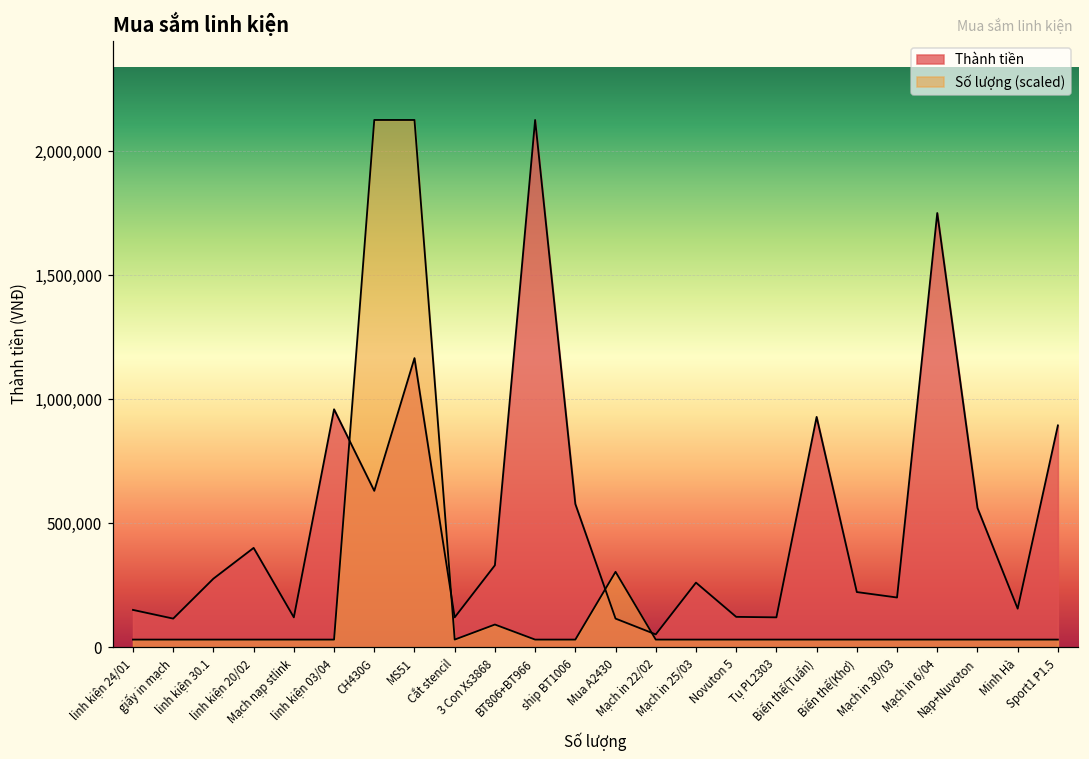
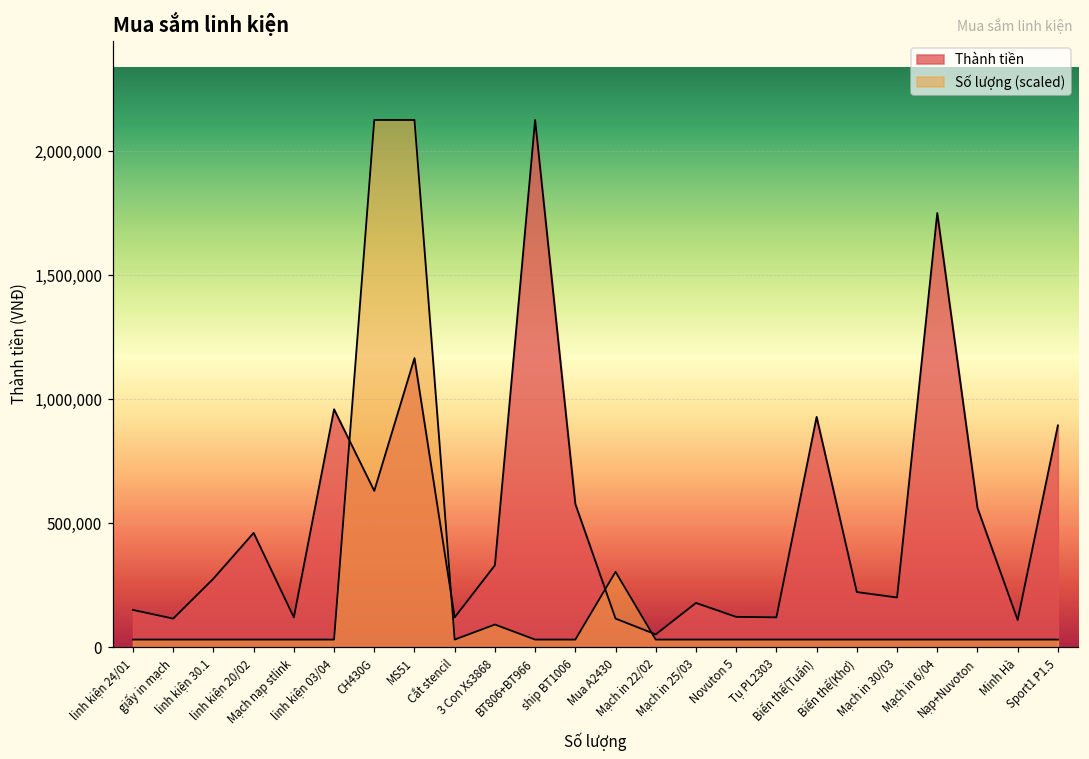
  {
    "Thành tiền": {
      "linh kiện 24/01": "150,000",
      "giấy in mạch": "120,000",
      "linh kiện 30.1": "280,000",
-     "linh kiện 20/02": "400,000",
+     "linh kiện 20/02": "460,000",
      "Mạch nạp stlink": "120,000",
      "linh kiện 03/04": "960,000",
      "CH430G": "630,000",
      "MS51": "1,160,000",
      "Cắt stencil": "120,000",
      "3 Con Xs3868": "330,000",
      "BT806+BT966": "2,130,000",
      "ship BT1006": "580,000",
      "Mua A2430": "120,000",
      "Mạch in 22/02": "50,000",
-     "Mạch in 25/03": "260,000",
+     "Mạch in 25/03": "180,000",
      "Novuton 5": "120,000",
      "Tụ PL2303": "120,000",
      "Biến thế(Tuấn)": "930,000",
      "Biến thế(Khơ)": "220,000",
      "Mạch in 30/03": "200,000",
      "Mạch in 6/04": "1,750,000",
      "Nạp+Nuvoton": "560,000",
-     "Minh Hà": "160,000",
+     "Minh Hà": "110,000",
      "Sport1 P1.5": "890,000"
    },
    "Số lượng (scaled)": {
      "linh kiện 24/01": "30,000",
      "giấy in mạch": "30,000",
      "linh kiện 30.1": "30,000",
      "linh kiện 20/02": "30,000",
      "Mạch nạp stlink": "30,000",
      "linh kiện 03/04": "30,000",
      "CH430G": "2,130,000",
      "MS51": "2,130,000",
      "Cắt stencil": "30,000",
      "3 Con Xs3868": "90,000",
      "BT806+BT966": "30,000",
      "ship BT1006": "30,000",
      "Mua A2430": "300,000",
      "Mạch in 22/02": "30,000",
      "Mạch in 25/03": "30,000",
      "Novuton 5": "30,000",
      "Tụ PL2303": "30,000",
      "Biến thế(Tuấn)": "30,000",
      "Biến thế(Khơ)": "30,000",
      "Mạch in 30/03": "30,000",
      "Mạch in 6/04": "30,000",
      "Nạp+Nuvoton": "30,000",
      "Minh Hà": "30,000",
      "Sport1 P1.5": "30,000"
    }
  }
